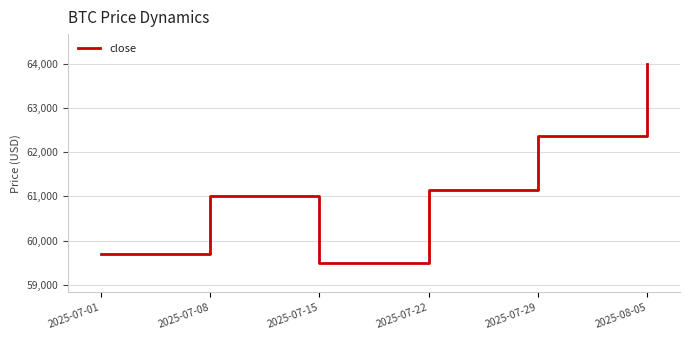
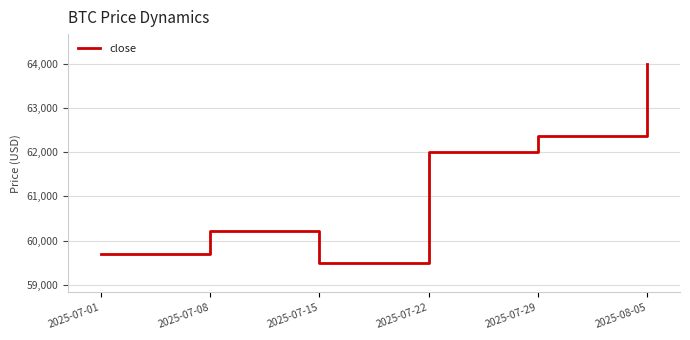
  {
    "2025-07-01": "59,700",
-   "2025-07-08": "61,000",
+   "2025-07-08": "60,200",
    "2025-07-15": "59,500",
-   "2025-07-22": "61,100",
+   "2025-07-22": "62,000",
    "2025-07-29": "62,400",
    "2025-08-05": "64,000"
  }
